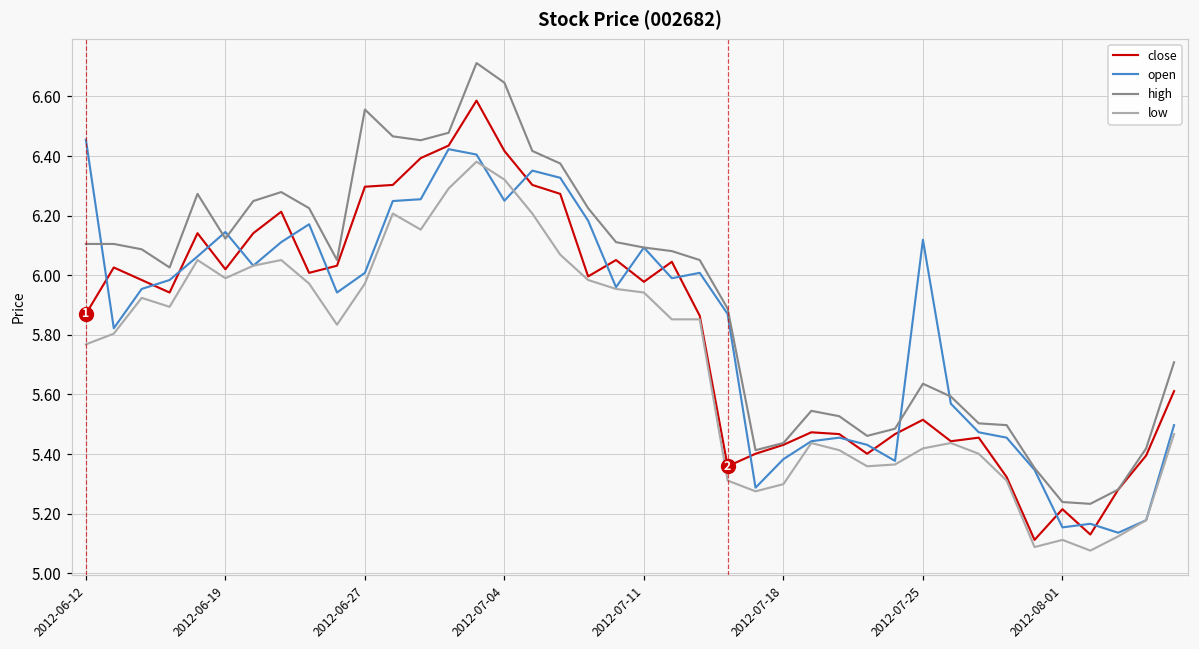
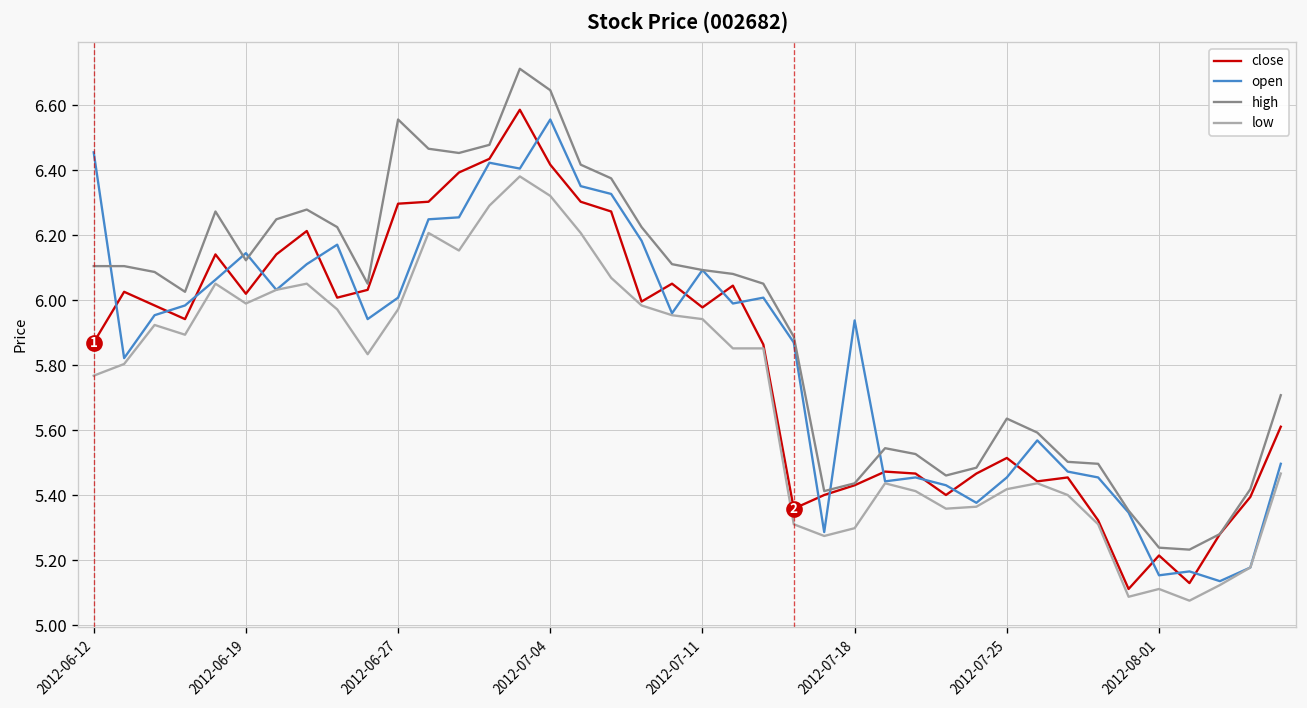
  {
    "open": {
      "2012-06-12": 6.46,
      "2012-06-19": 6.15,
      "2012-06-27": 6.01,
-     "2012-07-04": 6.25,
-     "2012-07-18": 5.38,
-     "2012-07-25": 6.12,
+     "2012-07-04": 6.56,
+     "2012-07-18": 5.94,
+     "2012-07-25": 5.46,
      "2012-08-01": 5.15
    }
  }
